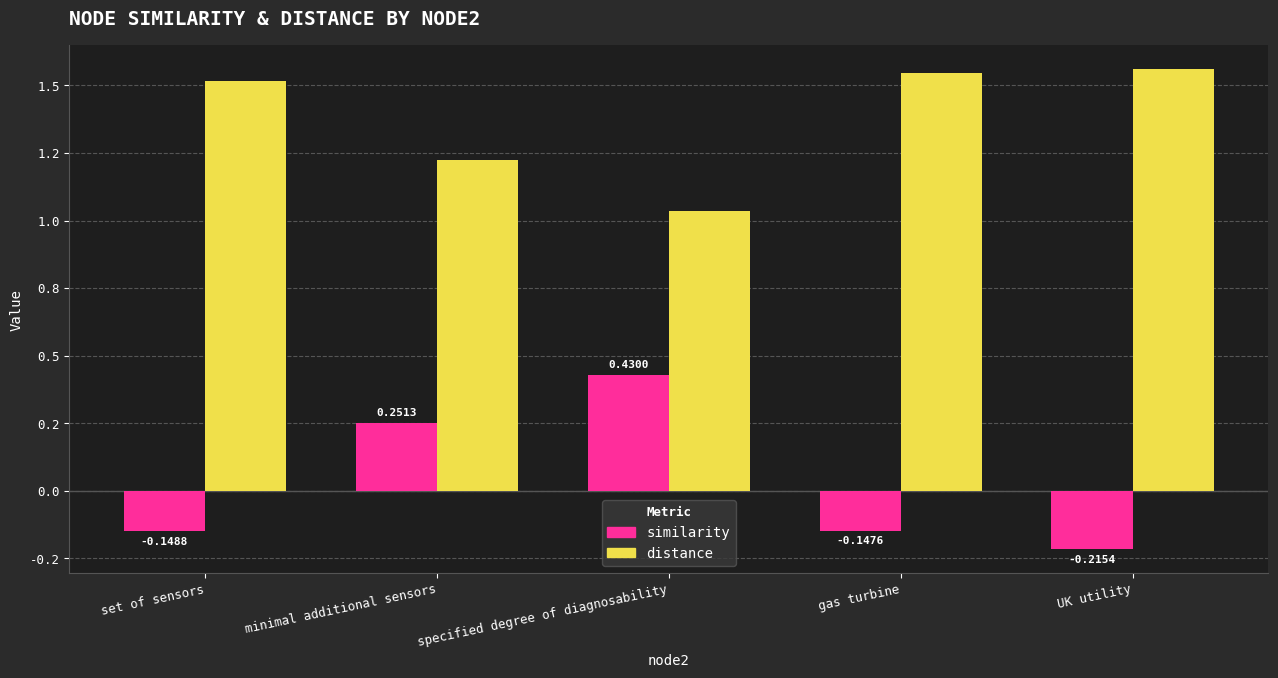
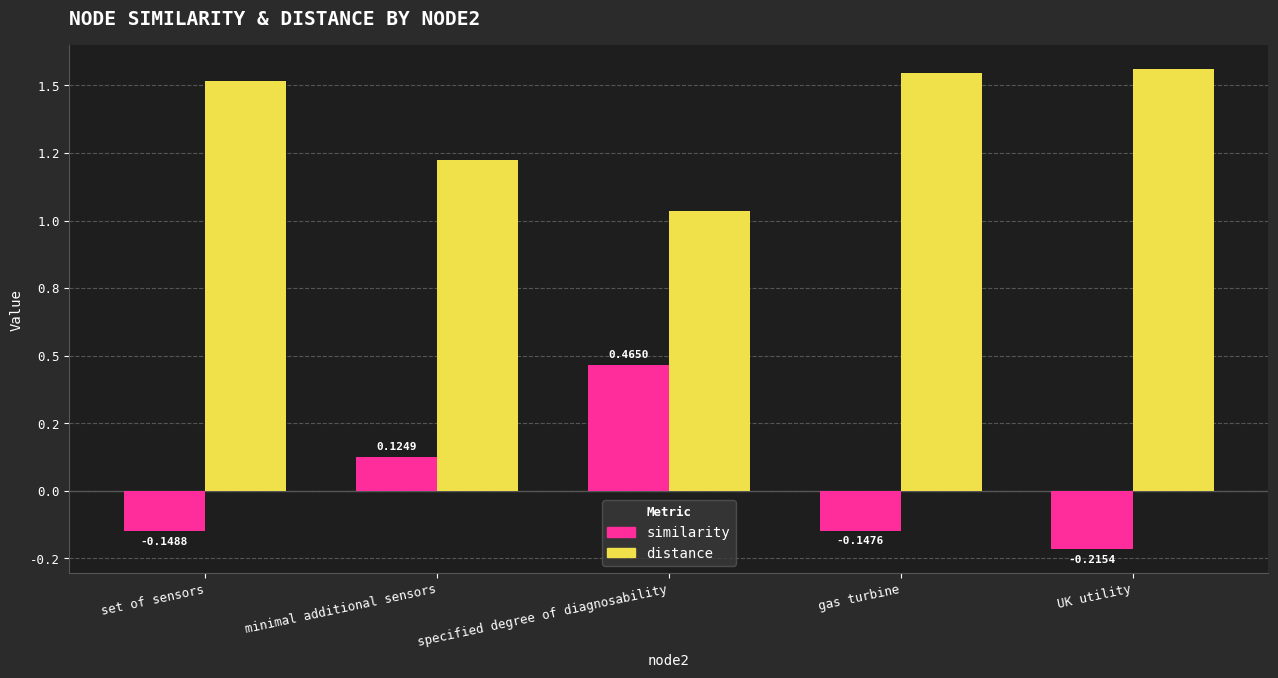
  {
    "similarity": {
      "set of sensors": -0.1488,
-     "minimal additional sensors": 0.2513,
-     "specified degree of diagnosability": 0.4300,
+     "minimal additional sensors": 0.1249,
+     "specified degree of diagnosability": 0.4650,
      "gas turbine": -0.1476,
      "UK utility": -0.2154
    }
  }
